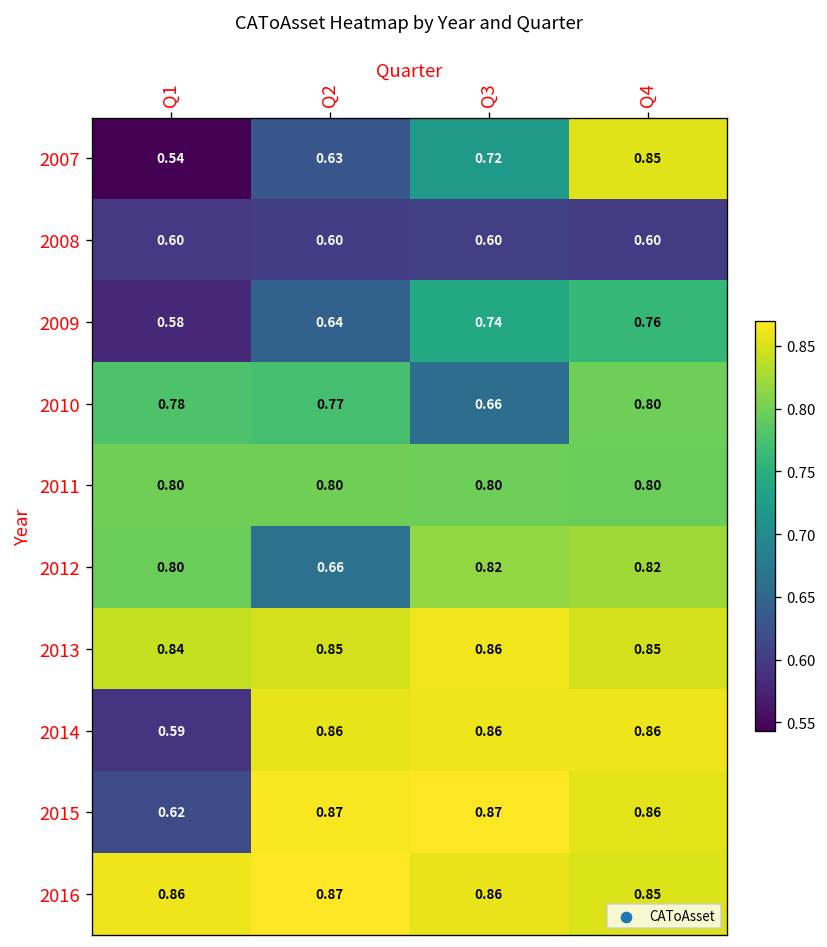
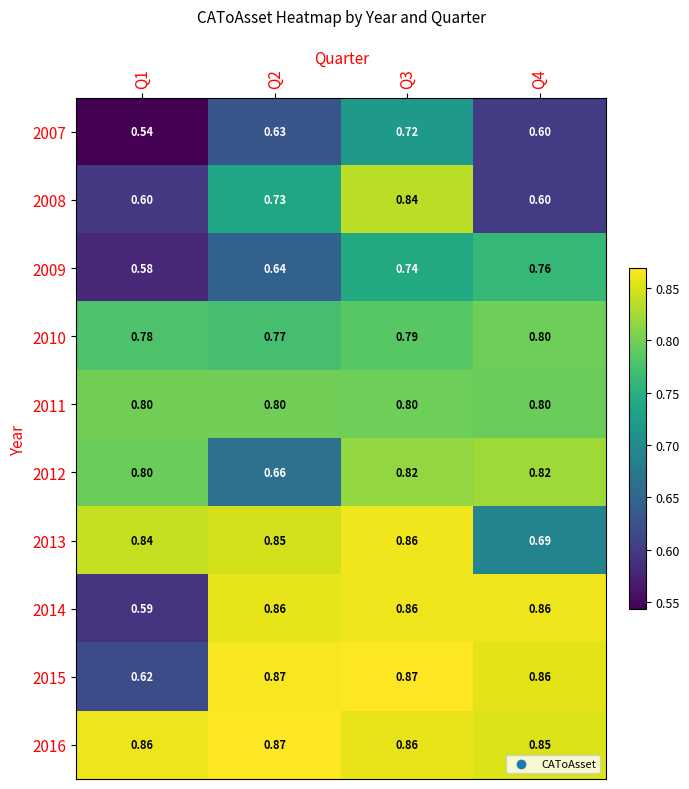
  {
    "2007": {
      "Q1": 0.54,
      "Q2": 0.63,
      "Q3": 0.72,
-     "Q4": 0.85
+     "Q4": 0.60
    },
    "2008": {
      "Q1": 0.60,
-     "Q2": 0.60,
-     "Q3": 0.60,
+     "Q2": 0.73,
+     "Q3": 0.84,
      "Q4": 0.60
    },
    "2009": {
      "Q1": 0.58,
      "Q2": 0.64,
      "Q3": 0.74,
      "Q4": 0.76
    },
    "2010": {
      "Q1": 0.78,
      "Q2": 0.77,
-     "Q3": 0.66,
+     "Q3": 0.79,
      "Q4": 0.80
    },
    "2011": {
      "Q1": 0.80,
      "Q2": 0.80,
      "Q3": 0.80,
      "Q4": 0.80
    },
    "2012": {
      "Q1": 0.80,
      "Q2": 0.66,
      "Q3": 0.82,
      "Q4": 0.82
    },
    "2013": {
      "Q1": 0.84,
      "Q2": 0.85,
      "Q3": 0.86,
-     "Q4": 0.85
+     "Q4": 0.69
    },
    "2014": {
      "Q1": 0.59,
      "Q2": 0.86,
      "Q3": 0.86,
      "Q4": 0.86
    },
    "2015": {
      "Q1": 0.62,
      "Q2": 0.87,
      "Q3": 0.87,
      "Q4": 0.86
    },
    "2016": {
      "Q1": 0.86,
      "Q2": 0.87,
      "Q3": 0.86,
      "Q4": 0.85
    }
  }
